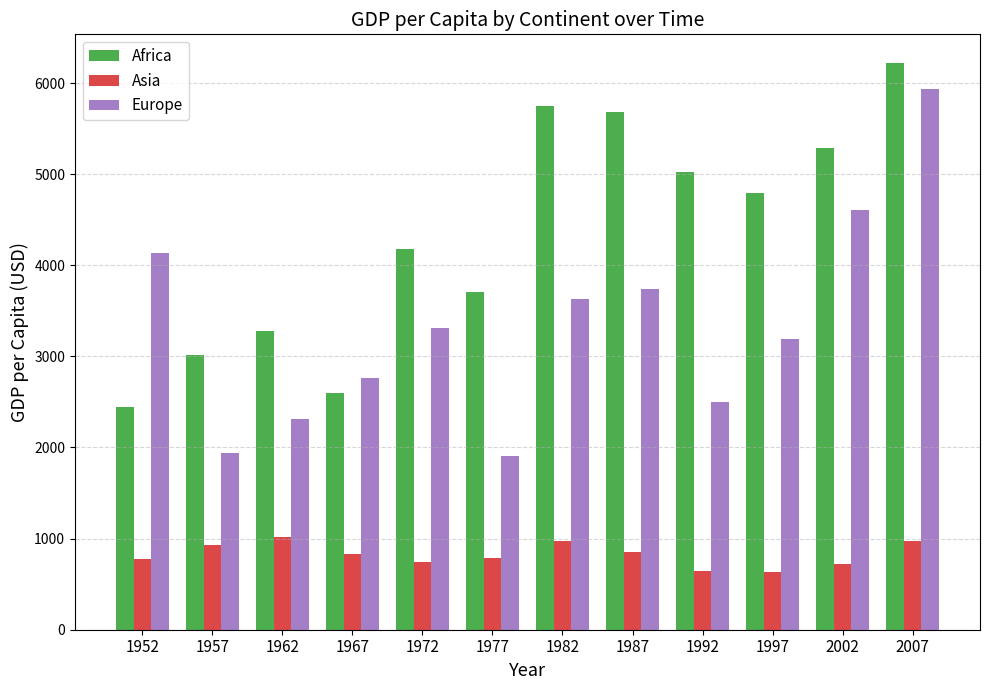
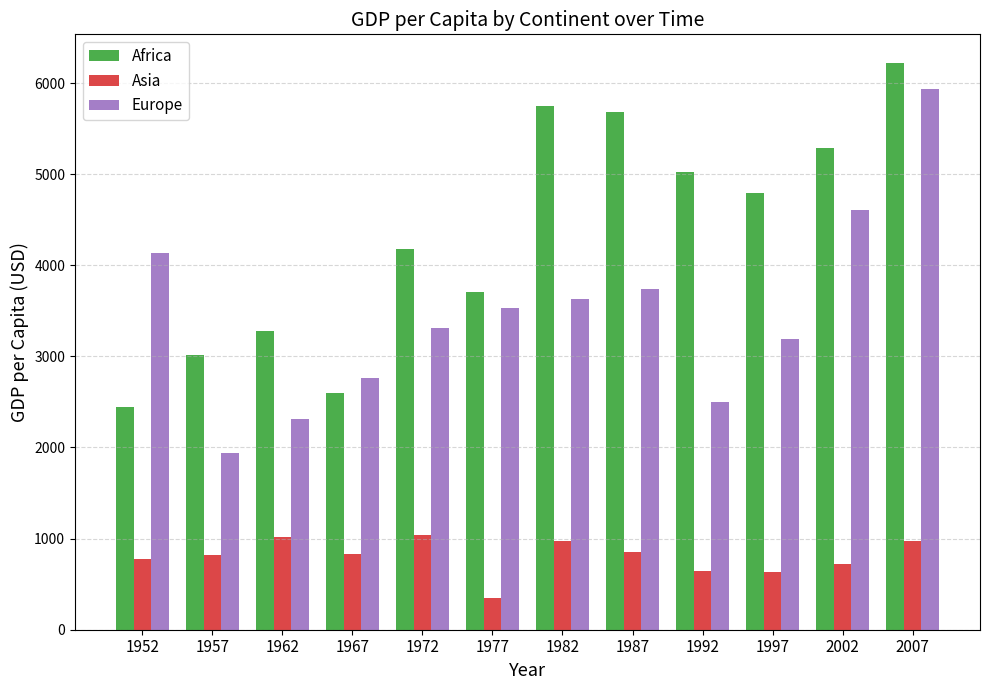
  {
    "Africa": {
      "1952": 2400,
      "1957": 3000,
      "1962": 3300,
      "1967": 2600,
      "1972": 4200,
      "1977": 3700,
      "1982": 5700,
      "1987": 5700,
      "1992": 5000,
      "1997": 4800,
      "2002": 5300,
      "2007": 6200
    },
    "Asia": {
      "1952": 800,
-     "1957": 900,
+     "1957": 800,
      "1962": 1000,
      "1967": 800,
-     "1972": 700,
-     "1977": 800,
+     "1972": 1000,
+     "1977": 400,
      "1982": 1000,
      "1987": 900,
      "1992": 600,
      "1997": 600,
      "2002": 700,
      "2007": 1000
    },
    "Europe": {
      "1952": 4100,
      "1957": 1900,
      "1962": 2300,
      "1967": 2800,
      "1972": 3300,
-     "1977": 1900,
+     "1977": 3500,
      "1982": 3600,
      "1987": 3700,
      "1992": 2500,
      "1997": 3200,
      "2002": 4600,
      "2007": 5900
    }
  }
